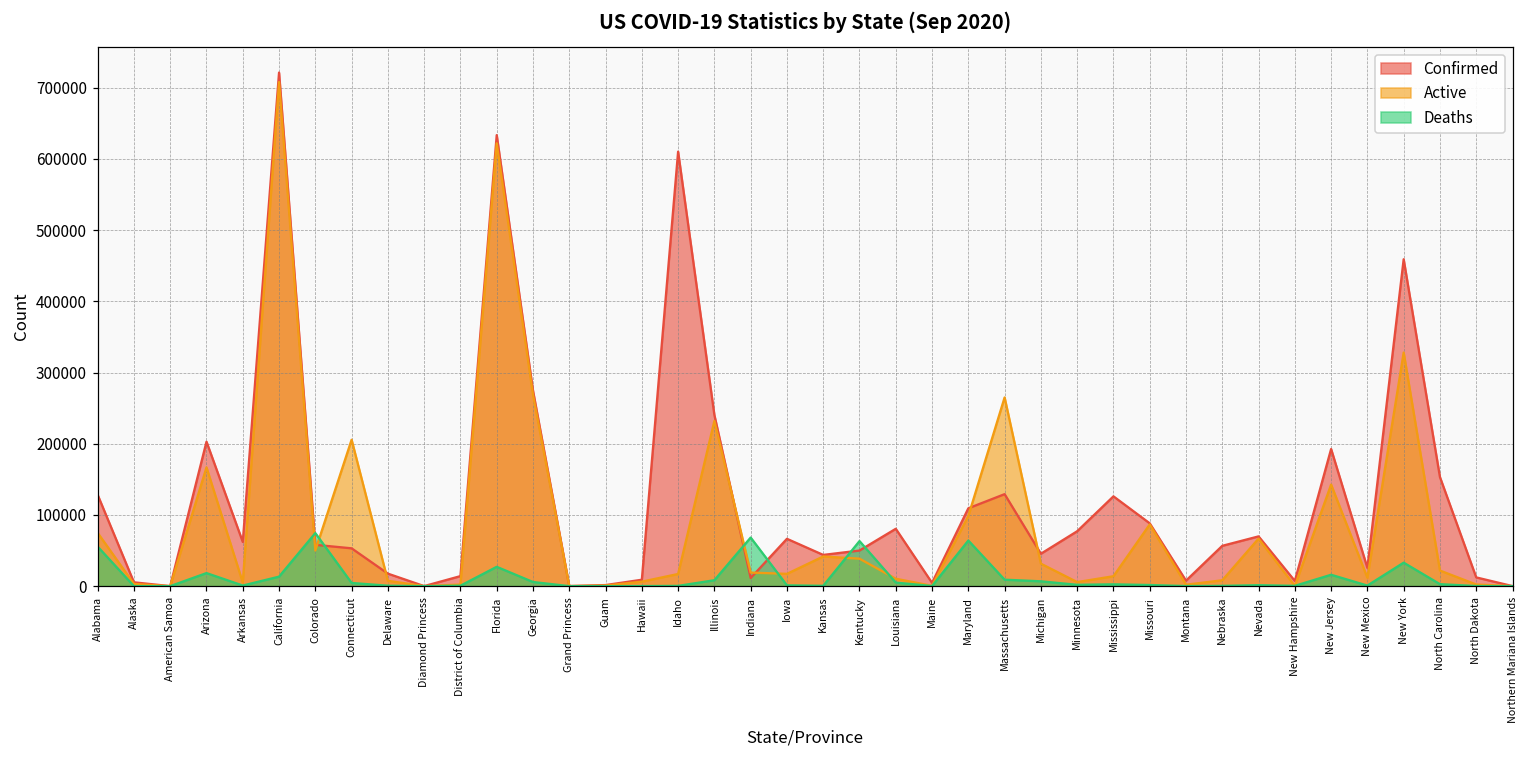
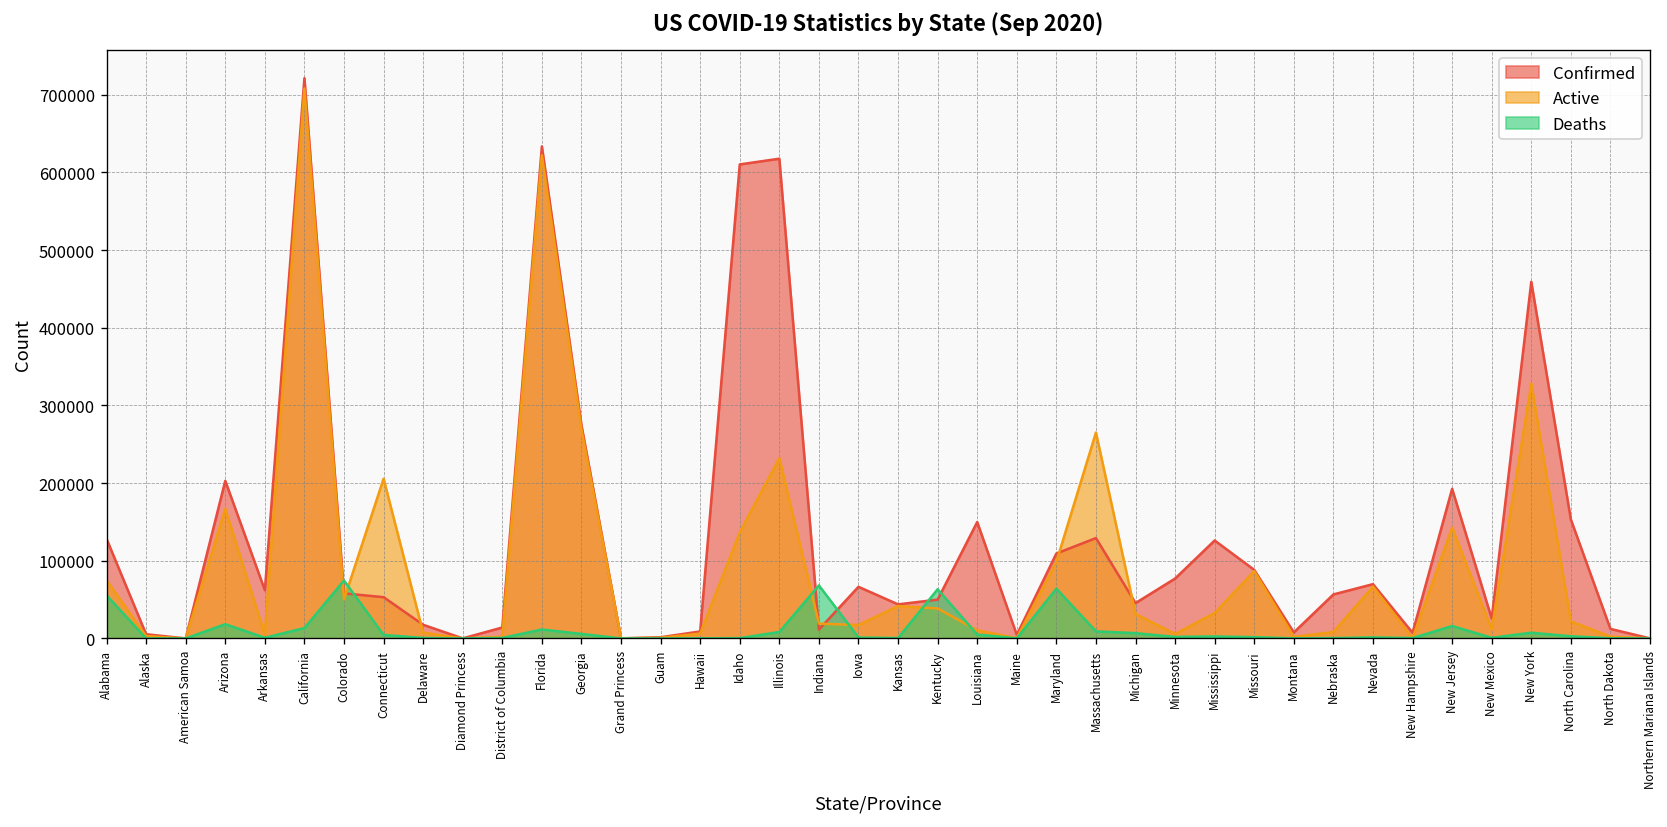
  {
    "Confirmed": {
      "Alabama": 130000,
      "Arizona": 200000,
      "Arkansas": 60000,
      "California": 720000,
      "Colorado": 60000,
      "Connecticut": 50000,
      "Delaware": 20000,
      "District of Columbia": 10000,
      "Florida": 630000,
      "Georgia": 270000,
      "Idaho": 610000,
-     "Illinois": 240000,
+     "Illinois": 620000,
      "Indiana": 10000,
      "Iowa": 70000,
      "Kentucky": 50000,
-     "Louisiana": 80000,
+     "Louisiana": 150000,
      "Maine": 0,
      "Maryland": 110000,
      "Massachusetts": 130000,
      "Michigan": 50000,
      "Minnesota": 80000,
      "Mississippi": 130000,
      "Montana": 10000,
      "Nebraska": 60000,
      "New Hampshire": 10000,
      "New Jersey": 190000,
      "New Mexico": 30000,
      "New York": 460000,
      "North Carolina": 150000,
      "North Dakota": 10000
    },
    "Active": {
      "Alabama": 70000,
      "Arizona": 170000,
      "Arkansas": 10000,
      "California": 710000,
      "Colorado": 50000,
      "Connecticut": 210000,
      "Delaware": 10000,
      "Florida": 620000,
      "Georgia": 270000,
-     "Idaho": 20000,
+     "Idaho": 140000,
      "Illinois": 230000,
      "Indiana": 20000,
      "Iowa": 20000,
      "Kentucky": 40000,
      "Louisiana": 10000,
      "Maryland": 100000,
      "Massachusetts": 270000,
      "Michigan": 30000,
-     "Mississippi": 10000,
+     "Mississippi": 30000,
      "Nebraska": 10000,
      "New Jersey": 140000,
      "New Mexico": 10000,
      "New York": 330000,
      "North Carolina": 20000
    },
    "Deaths": {
      "Alabama": 60000,
      "Arizona": 20000,
      "Arkansas": 0,
      "California": 10000,
      "Colorado": 70000,
      "Connecticut": 0,
      "Delaware": 0,
-     "Florida": 30000,
+     "Florida": 10000,
      "Georgia": 10000,
      "Hawaii": 0,
      "Idaho": 0,
      "Illinois": 10000,
      "Indiana": 70000,
      "Iowa": 0,
      "Kansas": 0,
      "Kentucky": 60000,
      "Louisiana": 10000,
      "Maryland": 60000,
      "Massachusetts": 10000,
      "Michigan": 10000,
      "Mississippi": 0,
      "Missouri": 0,
      "Nebraska": 0,
      "Nevada": 0,
      "New Jersey": 20000,
      "New Mexico": 0,
-     "New York": 30000,
+     "New York": 10000,
      "North Carolina": 0
    }
  }
